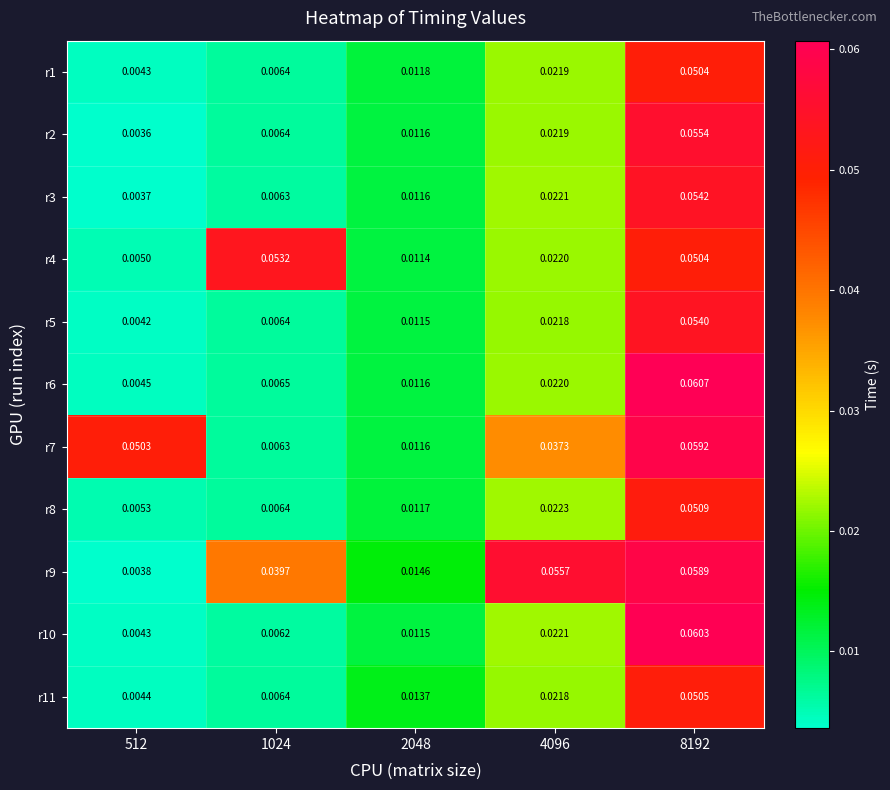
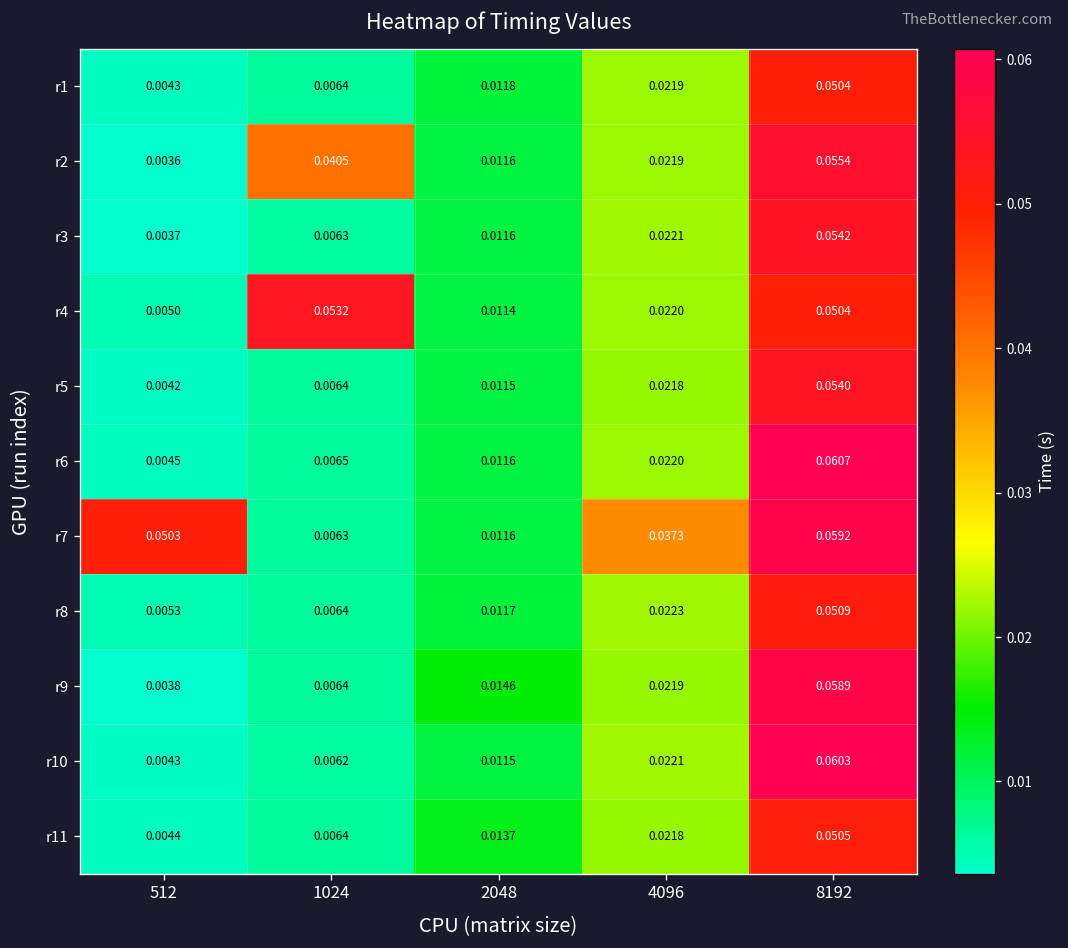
  {
    "r1": {
      "512": 0.0043,
      "1024": 0.0064,
      "2048": 0.0118,
      "4096": 0.0219,
      "8192": 0.0504
    },
    "r2": {
      "512": 0.0036,
-     "1024": 0.0064,
+     "1024": 0.0405,
      "2048": 0.0116,
      "4096": 0.0219,
      "8192": 0.0554
    },
    "r3": {
      "512": 0.0037,
      "1024": 0.0063,
      "2048": 0.0116,
      "4096": 0.0221,
      "8192": 0.0542
    },
    "r4": {
      "512": 0.0050,
      "1024": 0.0532,
      "2048": 0.0114,
      "4096": 0.0220,
      "8192": 0.0504
    },
    "r5": {
      "512": 0.0042,
      "1024": 0.0064,
      "2048": 0.0115,
      "4096": 0.0218,
      "8192": 0.0540
    },
    "r6": {
      "512": 0.0045,
      "1024": 0.0065,
      "2048": 0.0116,
      "4096": 0.0220,
      "8192": 0.0607
    },
    "r7": {
      "512": 0.0503,
      "1024": 0.0063,
      "2048": 0.0116,
      "4096": 0.0373,
      "8192": 0.0592
    },
    "r8": {
      "512": 0.0053,
      "1024": 0.0064,
      "2048": 0.0117,
      "4096": 0.0223,
      "8192": 0.0509
    },
    "r9": {
      "512": 0.0038,
-     "1024": 0.0397,
+     "1024": 0.0064,
      "2048": 0.0146,
-     "4096": 0.0557,
+     "4096": 0.0219,
      "8192": 0.0589
    },
    "r10": {
      "512": 0.0043,
      "1024": 0.0062,
      "2048": 0.0115,
      "4096": 0.0221,
      "8192": 0.0603
    },
    "r11": {
      "512": 0.0044,
      "1024": 0.0064,
      "2048": 0.0137,
      "4096": 0.0218,
      "8192": 0.0505
    }
  }
